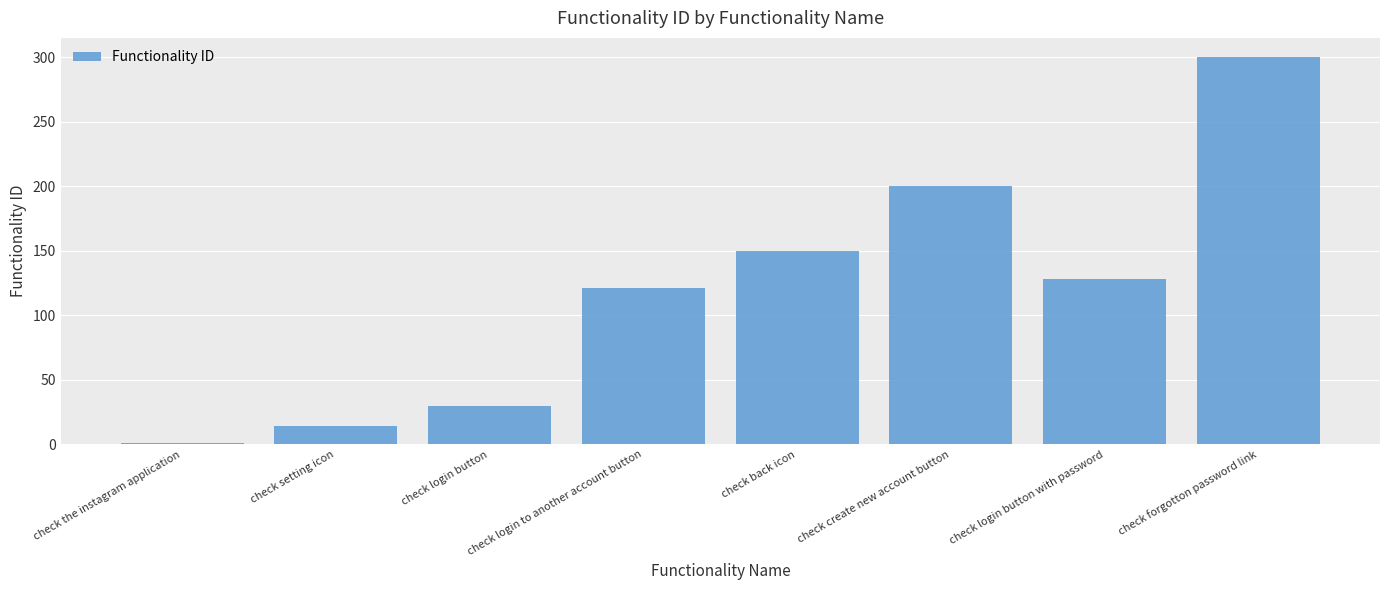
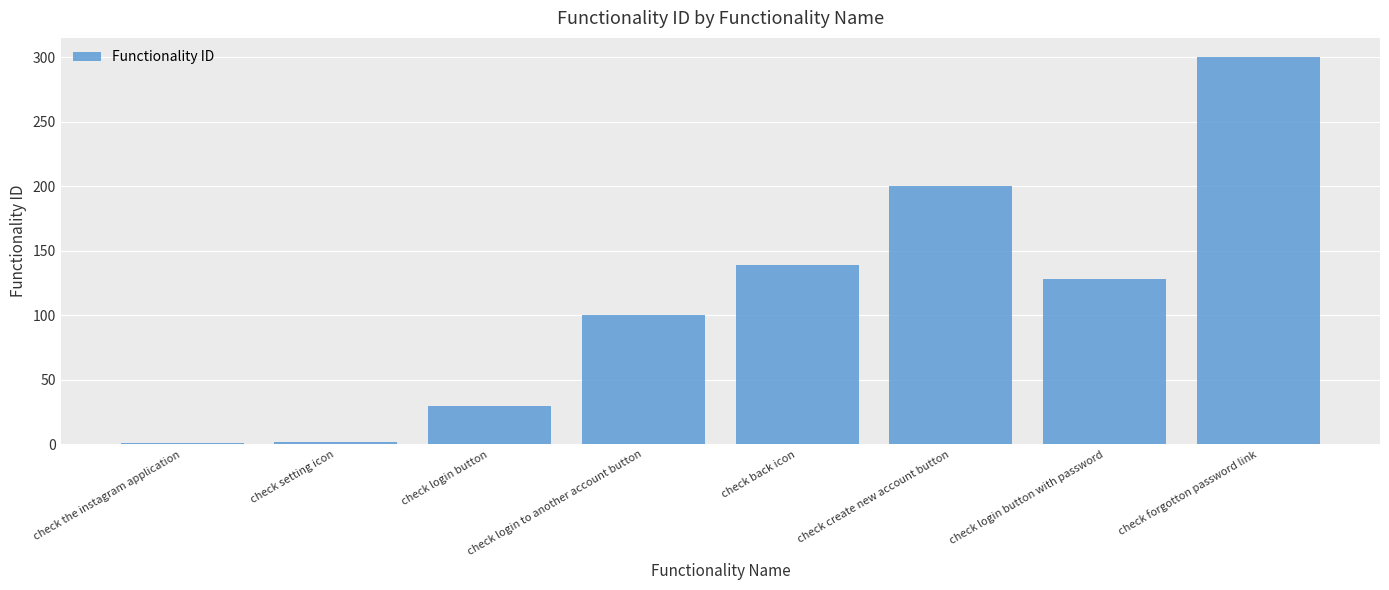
  {
-   "check setting icon": 14,
+   "check setting icon": 2,
    "check login button": 30,
-   "check login to another account button": 121,
-   "check back icon": 150,
+   "check login to another account button": 100,
+   "check back icon": 139,
    "check create new account button": 200,
    "check login button with password": 128,
    "check forgotton password link": 300
  }
